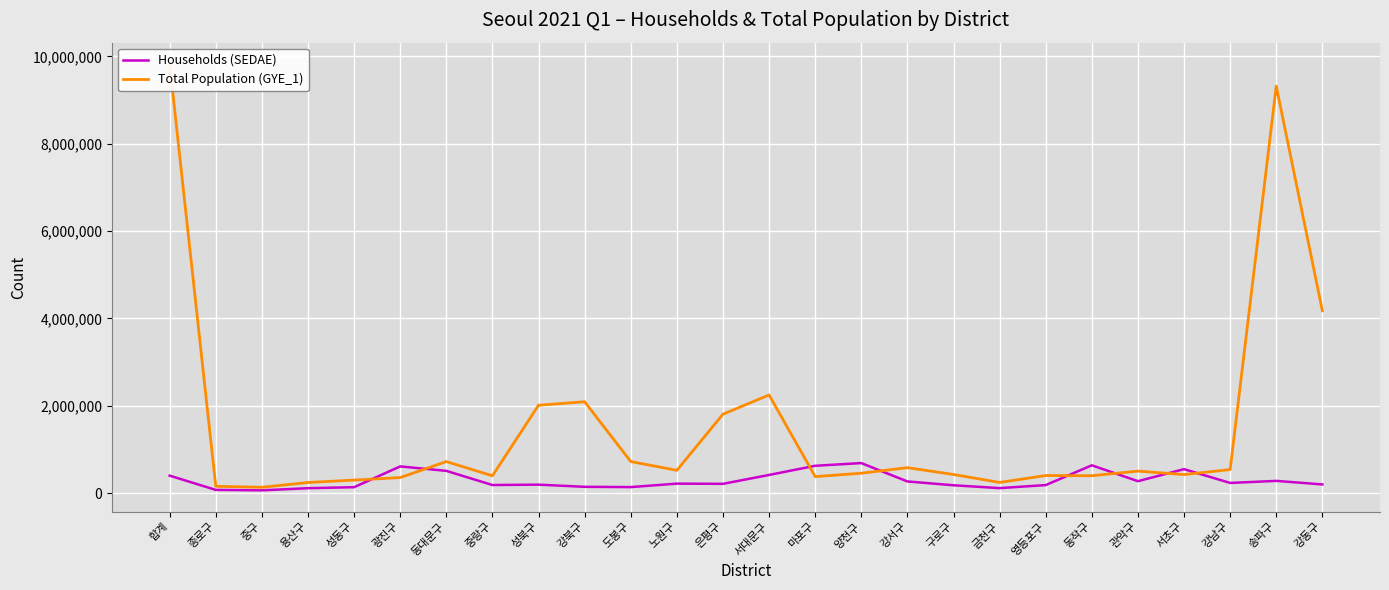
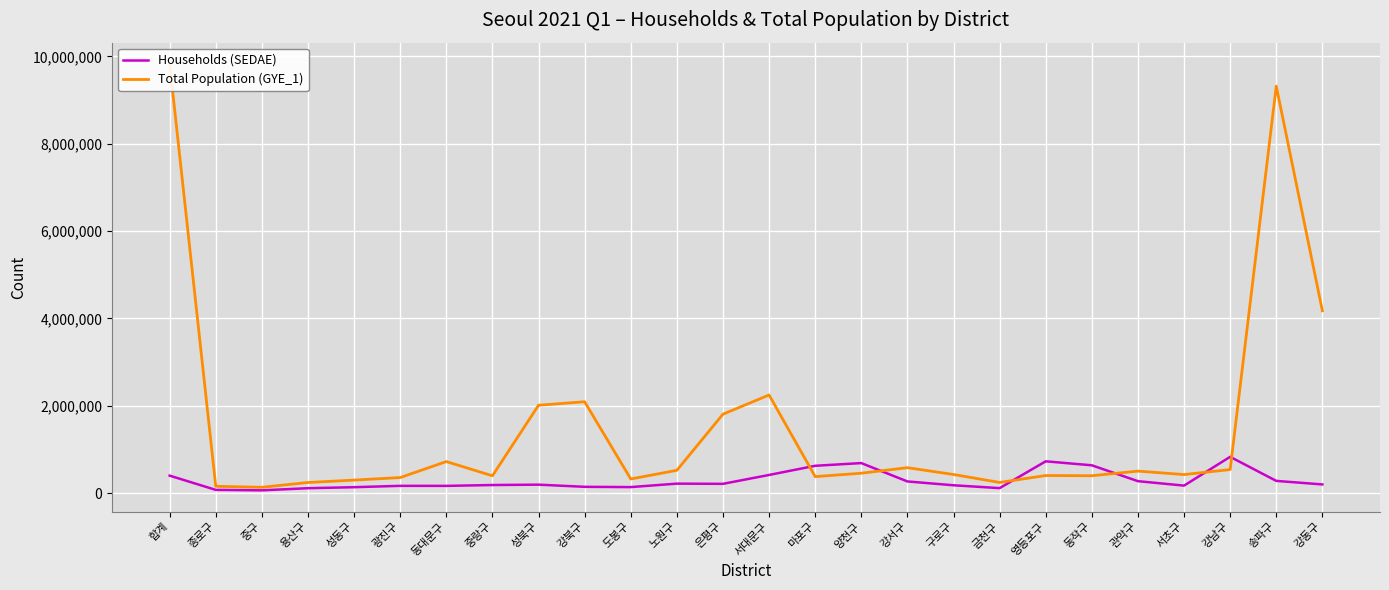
  {
    "Households (SEDAE)": {
      "합계": "400,000",
      "종로구": "100,000",
      "중구": "100,000",
      "용산구": "100,000",
      "성동구": "100,000",
-     "광진구": "600,000",
-     "동대문구": "500,000",
+     "광진구": "200,000",
+     "동대문구": "200,000",
      "중랑구": "200,000",
      "성북구": "200,000",
      "강북구": "100,000",
      "도봉구": "100,000",
      "노원구": "200,000",
      "은평구": "200,000",
      "서대문구": "400,000",
      "마포구": "600,000",
      "양천구": "700,000",
      "강서구": "300,000",
      "구로구": "200,000",
      "금천구": "100,000",
-     "영등포구": "200,000",
+     "영등포구": "700,000",
      "동작구": "600,000",
      "관악구": "300,000",
-     "서초구": "500,000",
-     "강남구": "200,000",
+     "서초구": "200,000",
+     "강남구": "800,000",
      "송파구": "300,000",
      "강동구": "200,000"
    },
    "Total Population (GYE_1)": {
      "종로구": "200,000",
      "중구": "100,000",
      "용산구": "200,000",
      "성동구": "300,000",
      "광진구": "400,000",
      "동대문구": "700,000",
      "중랑구": "400,000",
      "성북구": "2,000,000",
      "강북구": "2,100,000",
-     "도봉구": "700,000",
+     "도봉구": "300,000",
      "노원구": "500,000",
      "은평구": "1,800,000",
      "서대문구": "2,200,000",
      "마포구": "400,000",
      "양천구": "500,000",
      "강서구": "600,000",
      "구로구": "400,000",
      "금천구": "200,000",
      "영등포구": "400,000",
      "동작구": "400,000",
      "관악구": "500,000",
      "서초구": "400,000",
      "강남구": "500,000",
      "송파구": "9,300,000",
      "강동구": "4,200,000"
    }
  }
